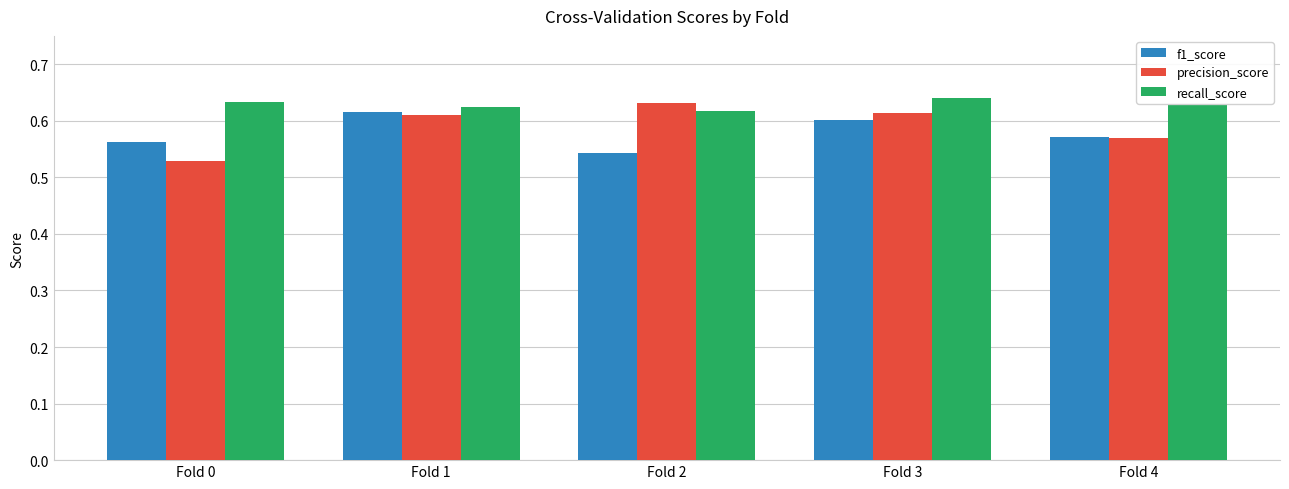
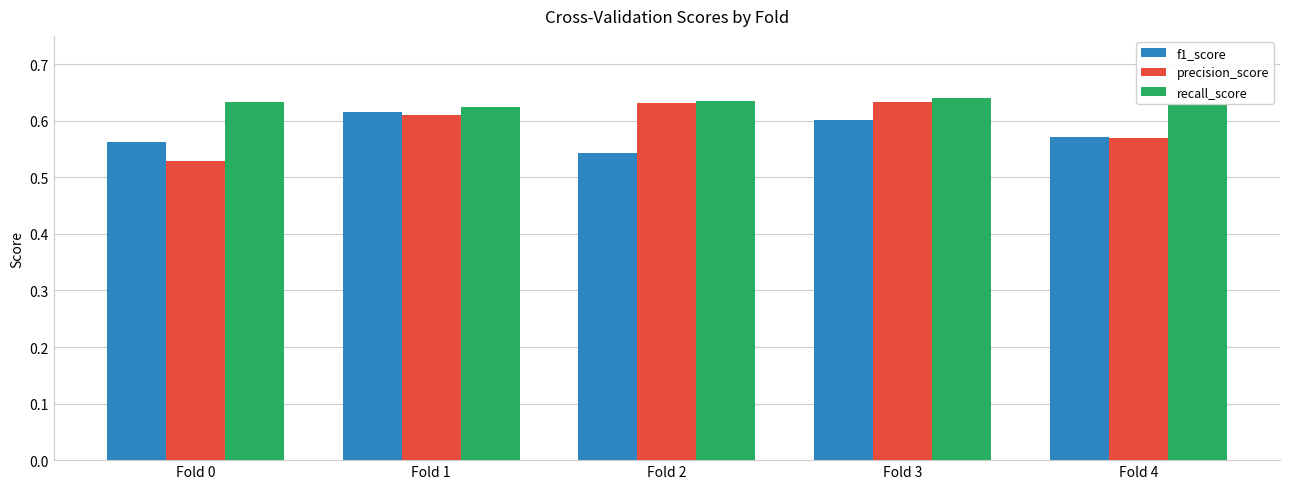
  {
    "f1_score": {
      "Fold 0": 0.56,
      "Fold 1": 0.62,
      "Fold 2": 0.54,
      "Fold 3": 0.60,
      "Fold 4": 0.57
    },
    "precision_score": {
      "Fold 0": 0.53,
      "Fold 1": 0.61,
      "Fold 2": 0.63,
-     "Fold 3": 0.61,
+     "Fold 3": 0.63,
      "Fold 4": 0.57
    },
    "recall_score": {
      "Fold 0": 0.63,
      "Fold 1": 0.62,
-     "Fold 2": 0.62,
+     "Fold 2": 0.63,
      "Fold 3": 0.64,
      "Fold 4": 0.63
    }
  }
